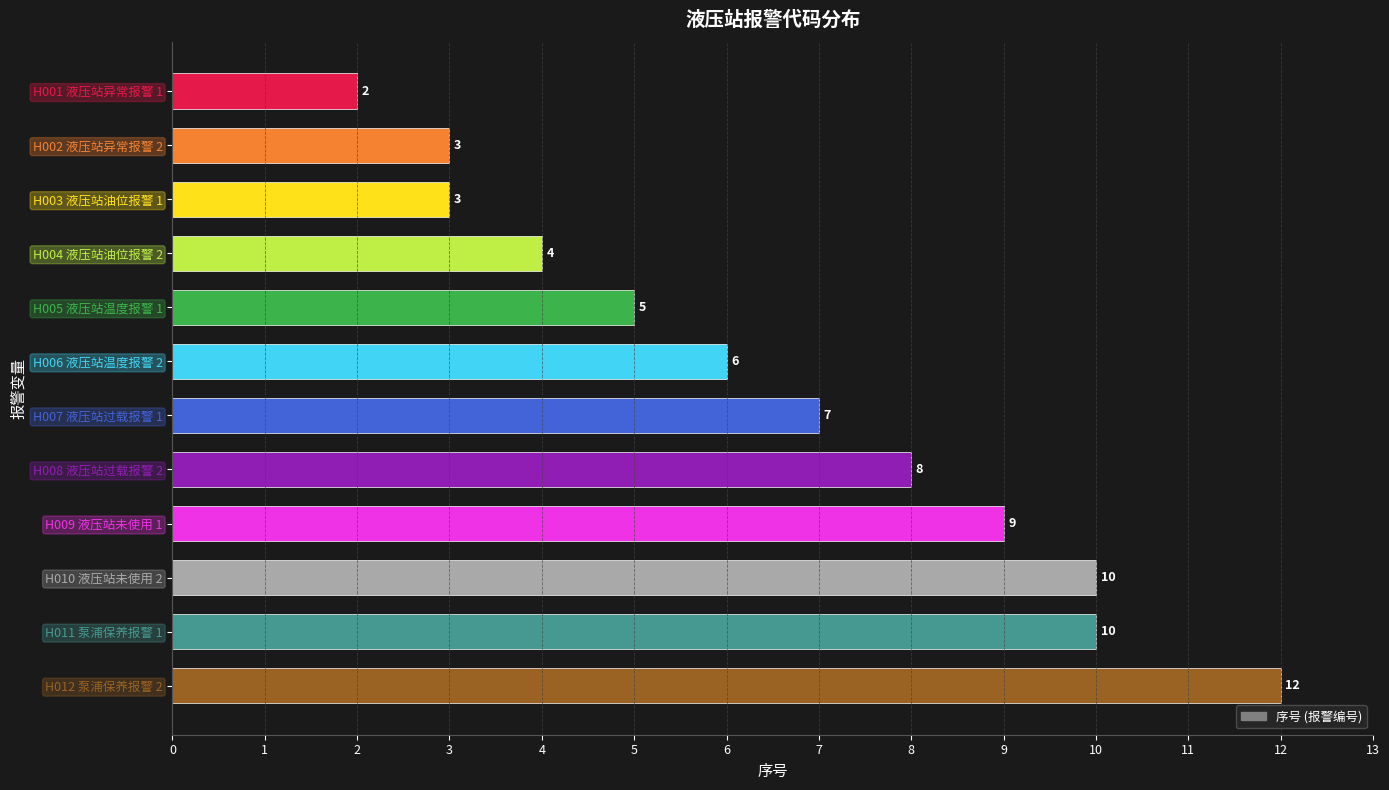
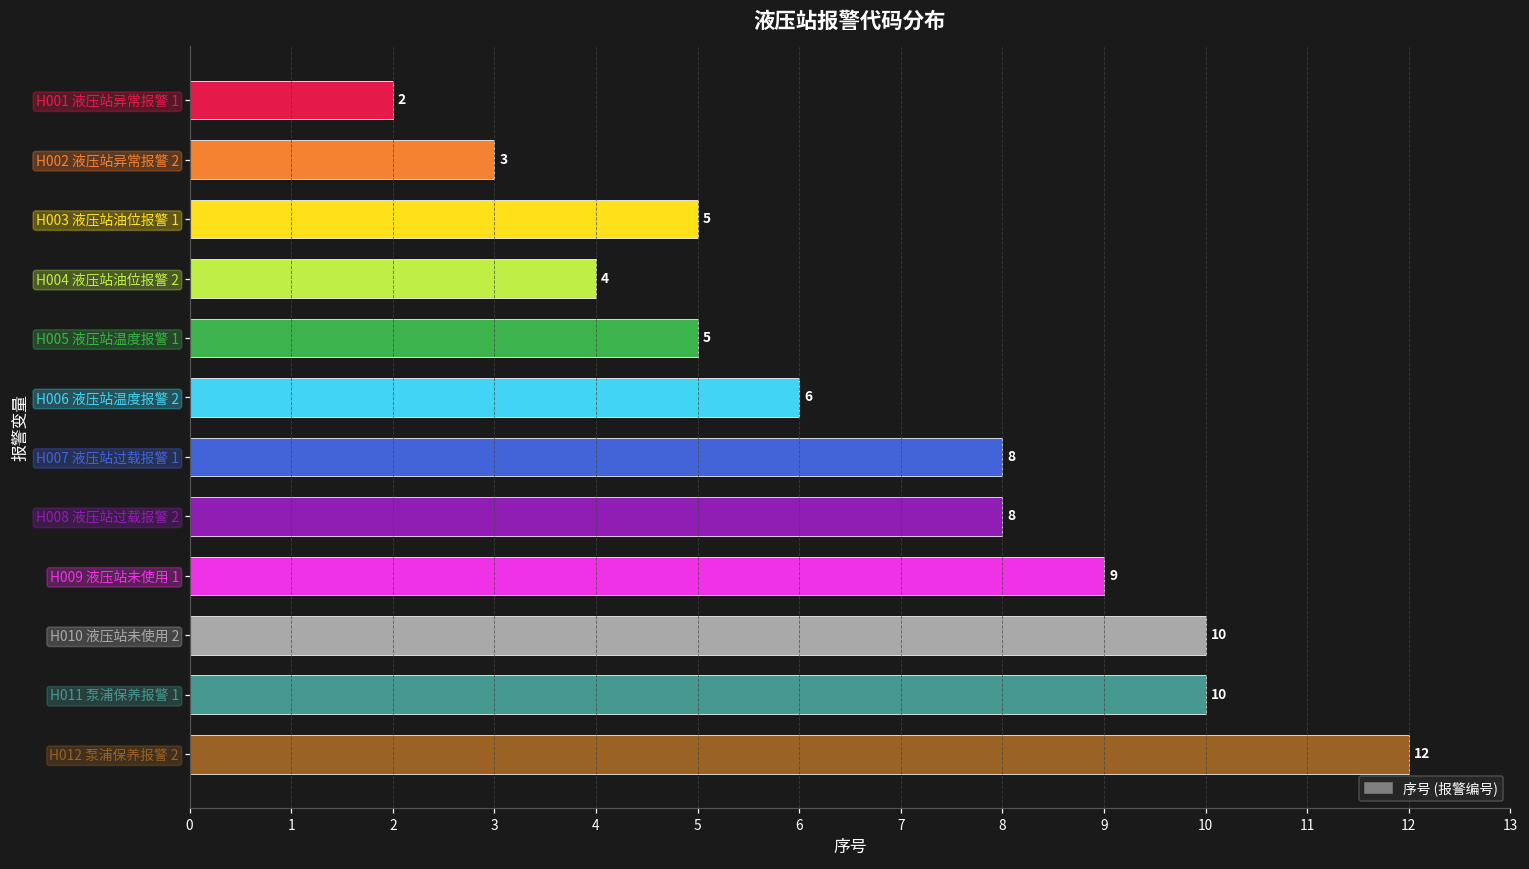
  {
    "H001 液压站异常报警 1": 2,
    "H002 液压站异常报警 2": 3,
-   "H003 液压站油位报警 1": 3,
+   "H003 液压站油位报警 1": 5,
    "H004 液压站油位报警 2": 4,
    "H005 液压站温度报警 1": 5,
    "H006 液压站温度报警 2": 6,
-   "H007 液压站过载报警 1": 7,
+   "H007 液压站过载报警 1": 8,
    "H008 液压站过载报警 2": 8,
    "H009 液压站未使用 1": 9,
    "H010 液压站未使用 2": 10,
    "H011 泵浦保养报警 1": 10,
    "H012 泵浦保养报警 2": 12
  }
